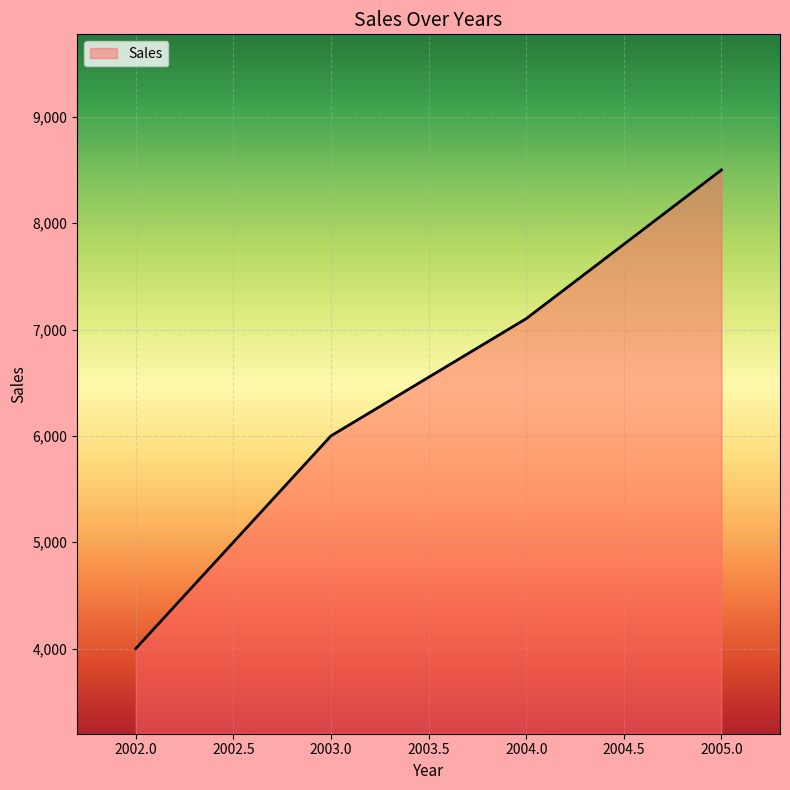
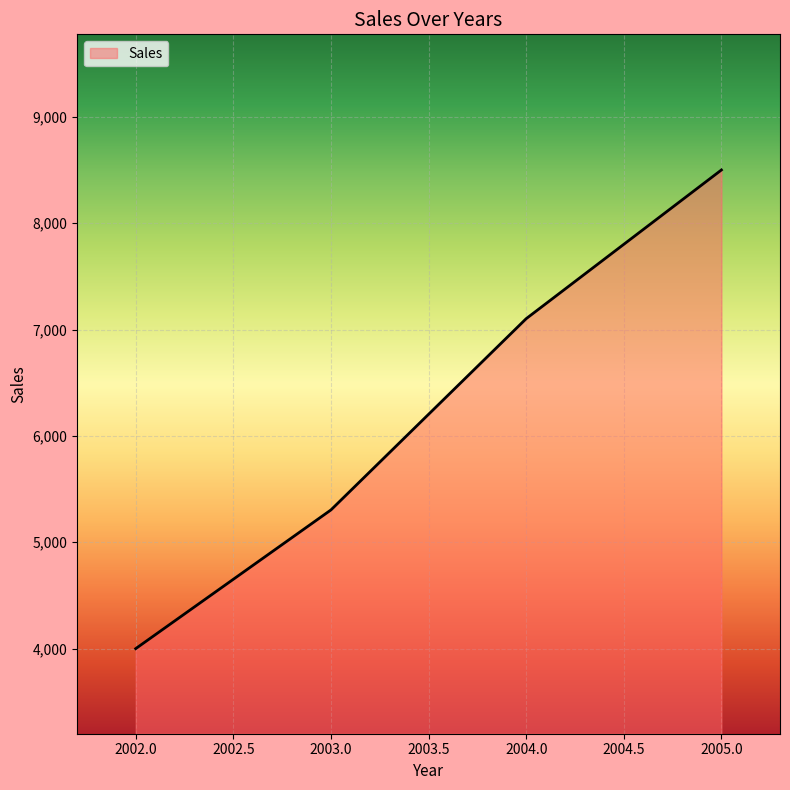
  {
    "2002.0": "4,000",
-   "2003.0": "6,000",
+   "2003.0": "5,300",
    "2004.0": "7,100",
    "2005.0": "8,500"
  }
